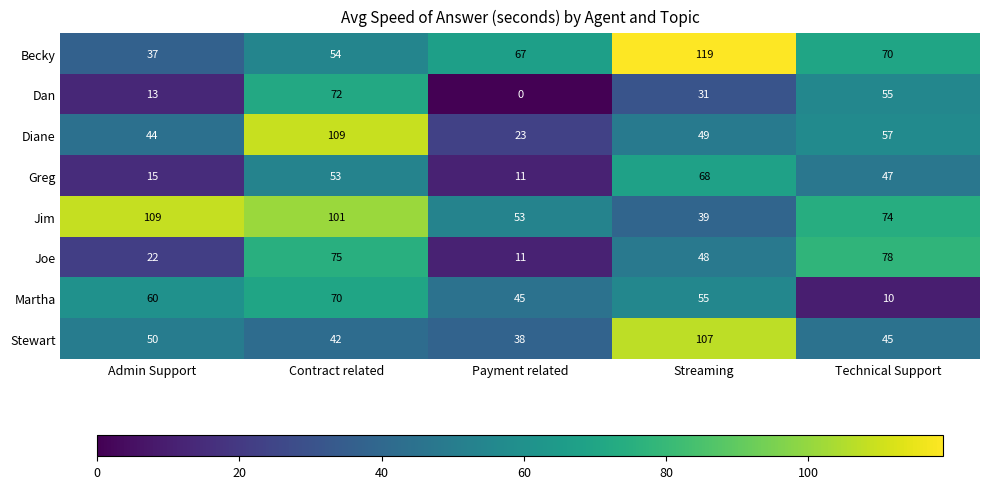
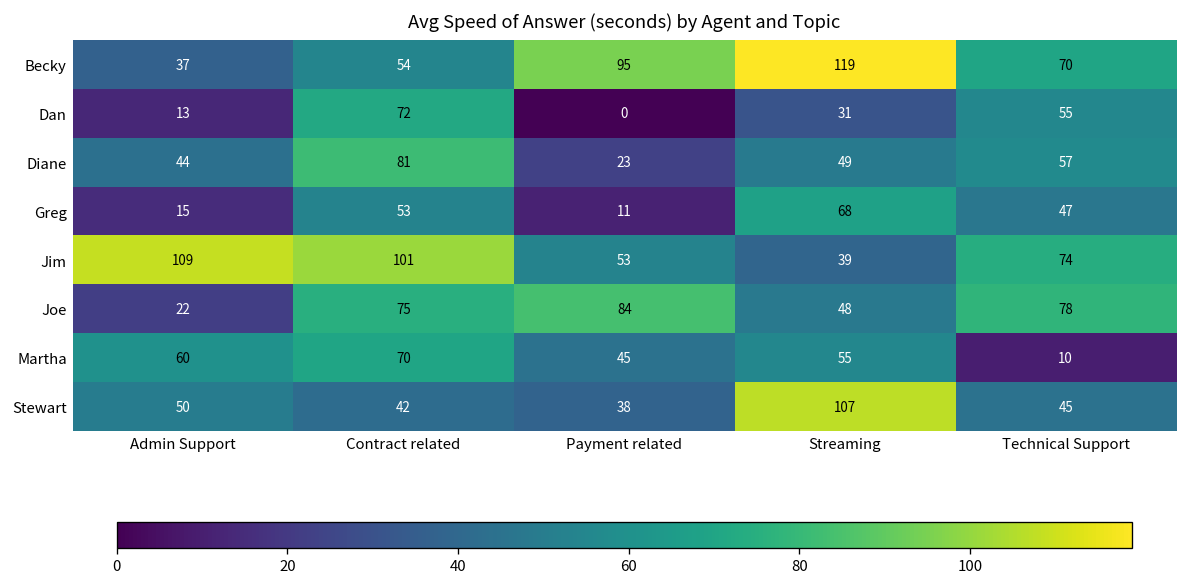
  {
    "Becky": {
      "Admin Support": 37,
      "Contract related": 54,
-     "Payment related": 67,
+     "Payment related": 95,
      "Streaming": 119,
      "Technical Support": 70
    },
    "Dan": {
      "Admin Support": 13,
      "Contract related": 72,
      "Payment related": 0,
      "Streaming": 31,
      "Technical Support": 55
    },
    "Diane": {
      "Admin Support": 44,
-     "Contract related": 109,
+     "Contract related": 81,
      "Payment related": 23,
      "Streaming": 49,
      "Technical Support": 57
    },
    "Greg": {
      "Admin Support": 15,
      "Contract related": 53,
      "Payment related": 11,
      "Streaming": 68,
      "Technical Support": 47
    },
    "Jim": {
      "Admin Support": 109,
      "Contract related": 101,
      "Payment related": 53,
      "Streaming": 39,
      "Technical Support": 74
    },
    "Joe": {
      "Admin Support": 22,
      "Contract related": 75,
-     "Payment related": 11,
+     "Payment related": 84,
      "Streaming": 48,
      "Technical Support": 78
    },
    "Martha": {
      "Admin Support": 60,
      "Contract related": 70,
      "Payment related": 45,
      "Streaming": 55,
      "Technical Support": 10
    },
    "Stewart": {
      "Admin Support": 50,
      "Contract related": 42,
      "Payment related": 38,
      "Streaming": 107,
      "Technical Support": 45
    }
  }
